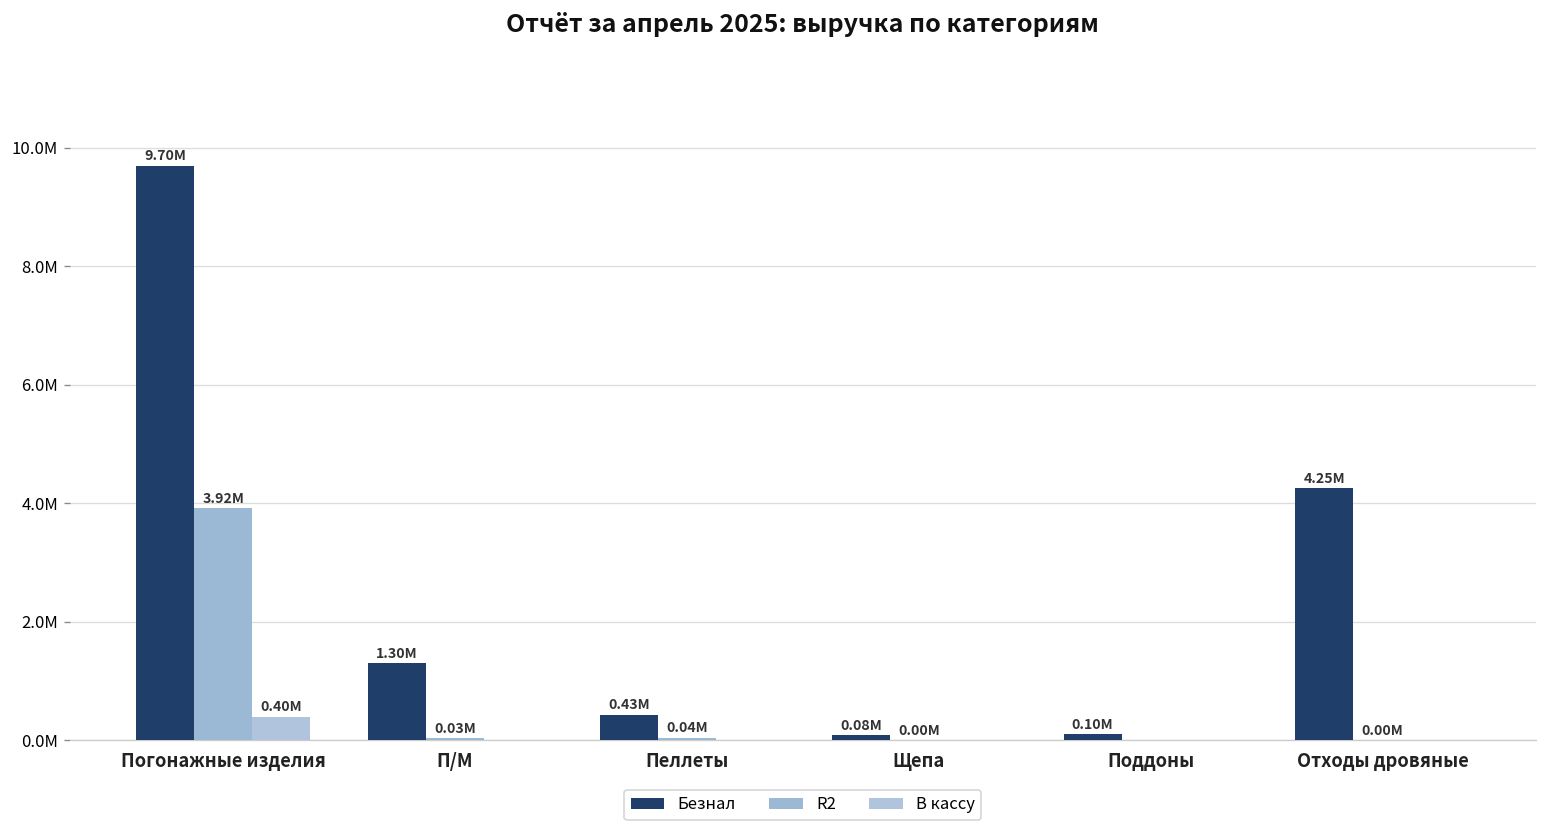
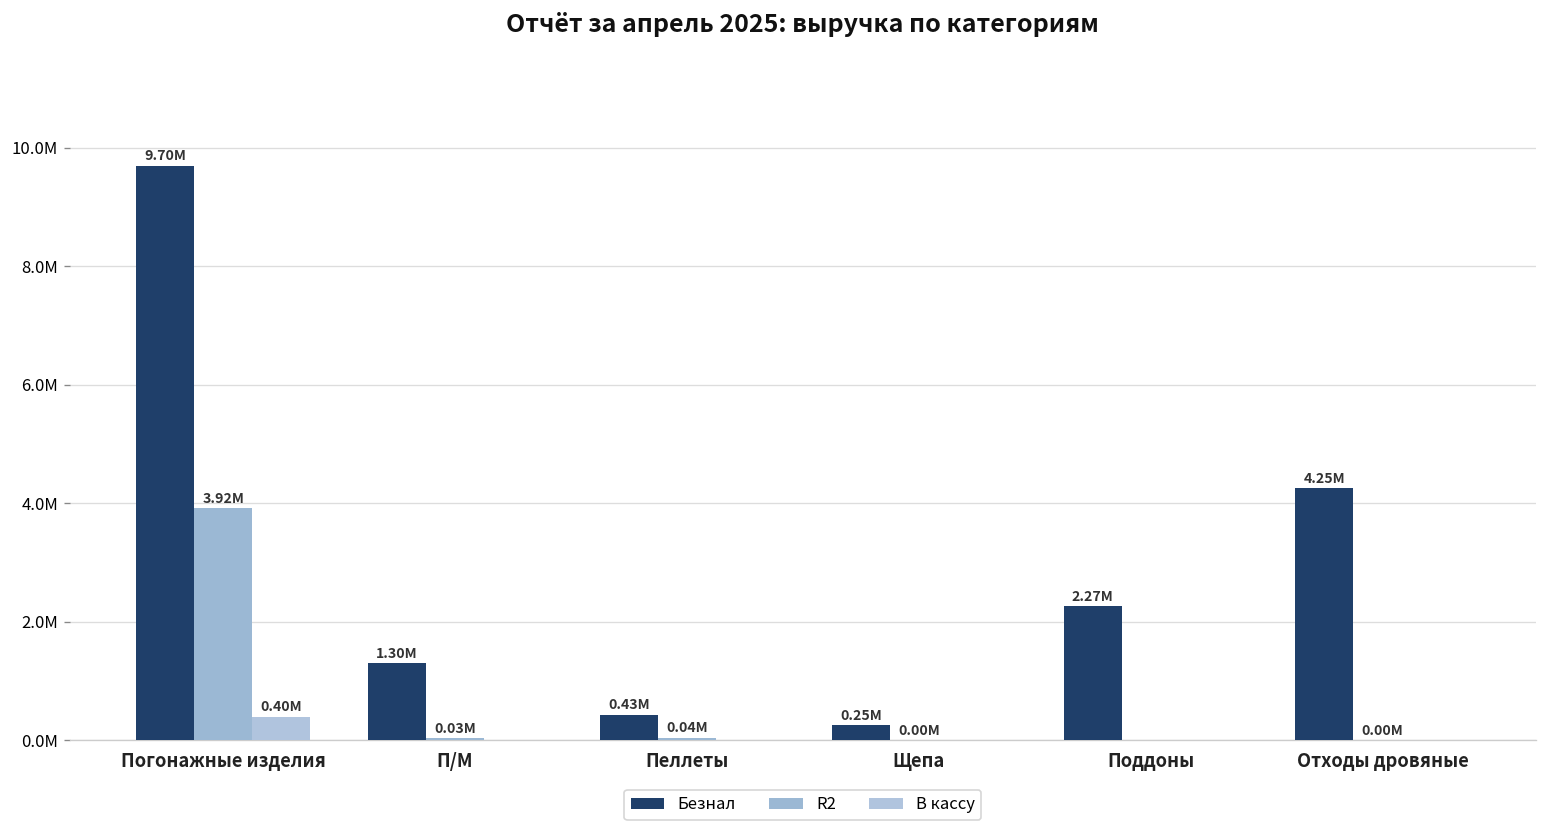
  {
    "Безнал": {
      "Погонажные изделия": "9.70M",
      "П/М": "1.30M",
      "Пеллеты": "0.43M",
-     "Щепа": "0.08M",
-     "Поддоны": "0.10M",
+     "Щепа": "0.25M",
+     "Поддоны": "2.27M",
      "Отходы дровяные": "4.25M"
    }
  }
